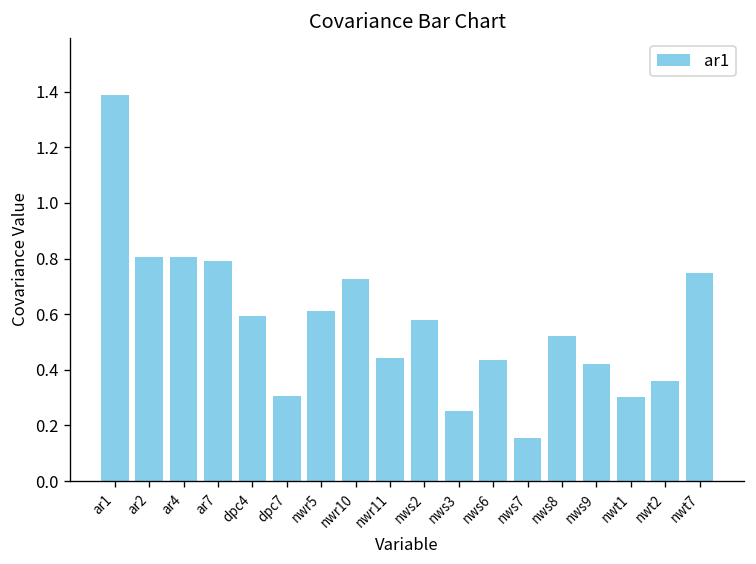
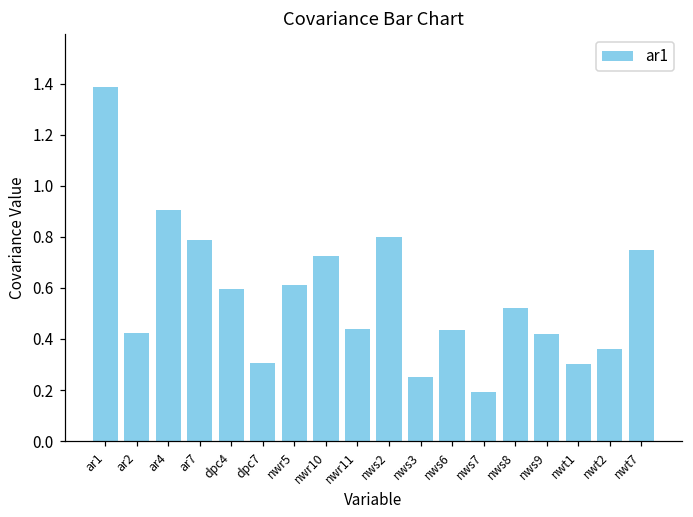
  {
    "ar1": 1.39,
-   "ar2": 0.81,
-   "ar4": 0.80,
+   "ar2": 0.42,
+   "ar4": 0.91,
    "ar7": 0.79,
    "dpc4": 0.60,
    "dpc7": 0.31,
    "nwr5": 0.61,
    "nwr10": 0.73,
    "nwr11": 0.44,
-   "nws2": 0.58,
+   "nws2": 0.80,
    "nws3": 0.25,
    "nws6": 0.44,
-   "nws7": 0.15,
+   "nws7": 0.19,
    "nws8": 0.52,
    "nws9": 0.42,
    "nwt1": 0.30,
    "nwt2": 0.36,
    "nwt7": 0.75
  }
